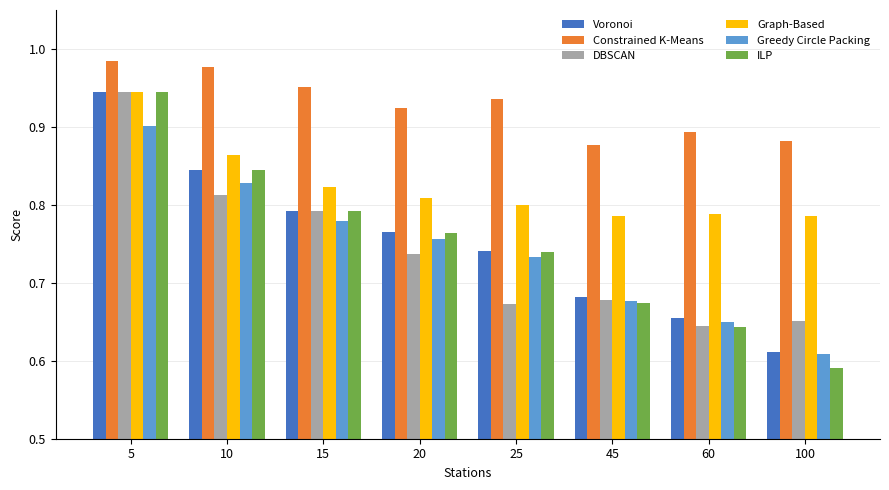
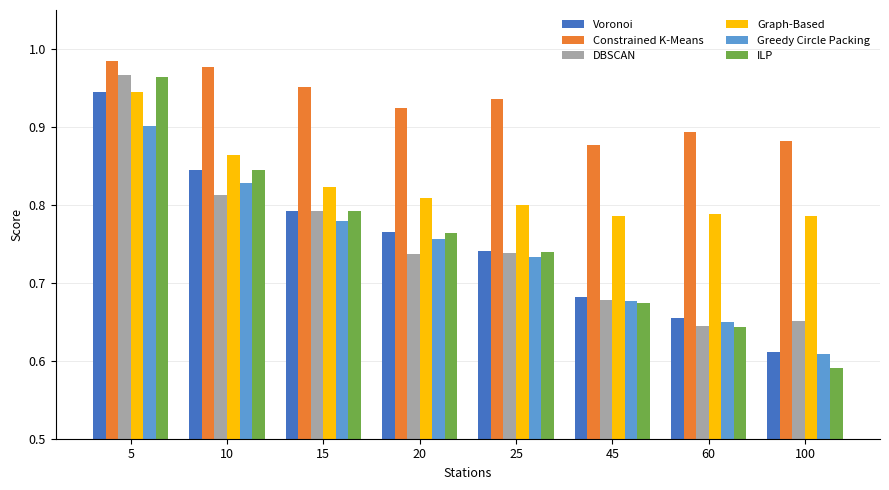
  {
    "Constrained K-Means": {
      "5": 0.98,
      "10": 0.98,
      "15": 0.95,
      "20": 0.92,
      "25": 0.94,
      "45": 0.88,
      "60": 0.89,
      "100": 0.88
    },
    "DBSCAN": {
-     "5": 0.95,
+     "5": 0.97,
      "10": 0.81,
      "15": 0.79,
      "20": 0.74,
-     "25": 0.67,
+     "25": 0.74,
      "45": 0.68,
      "60": 0.64,
      "100": 0.65
    },
    "Graph-Based": {
      "5": 0.95,
      "10": 0.86,
      "15": 0.82,
      "20": 0.81,
      "25": 0.80,
      "45": 0.79,
      "60": 0.79,
      "100": 0.79
    },
    "ILP": {
-     "5": 0.95,
+     "5": 0.96,
      "10": 0.84,
      "15": 0.79,
      "20": 0.76,
      "25": 0.74,
      "45": 0.67,
      "60": 0.64,
      "100": 0.59
    }
  }
